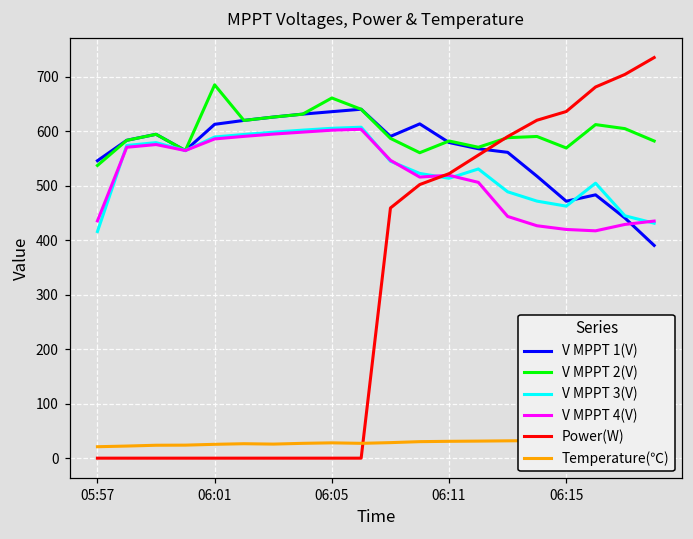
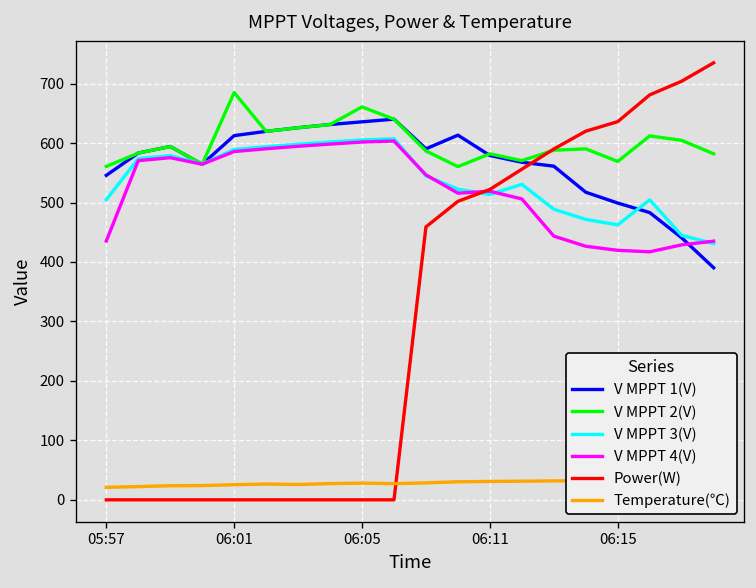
  {
    "V MPPT 1(V)": {
      "05:57": 550,
      "06:01": 610,
      "06:05": 640,
-     "06:15": 470
+     "06:15": 500
    },
    "V MPPT 2(V)": {
-     "05:57": 540,
+     "05:57": 560,
      "06:01": 680,
      "06:05": 660,
      "06:15": 570
    },
    "V MPPT 3(V)": {
-     "05:57": 420,
+     "05:57": 500,
      "06:11": 510,
      "06:15": 460
    },
    "V MPPT 4(V)": {
      "05:57": 440,
      "06:15": 420
    },
    "Power(W)": {
      "05:57": 0,
      "06:01": 0,
      "06:05": 0,
      "06:15": 640
    },
    "Temperature(℃)": {
      "05:57": 20,
      "06:01": 30,
      "06:05": 30,
      "06:11": 30
    }
  }
